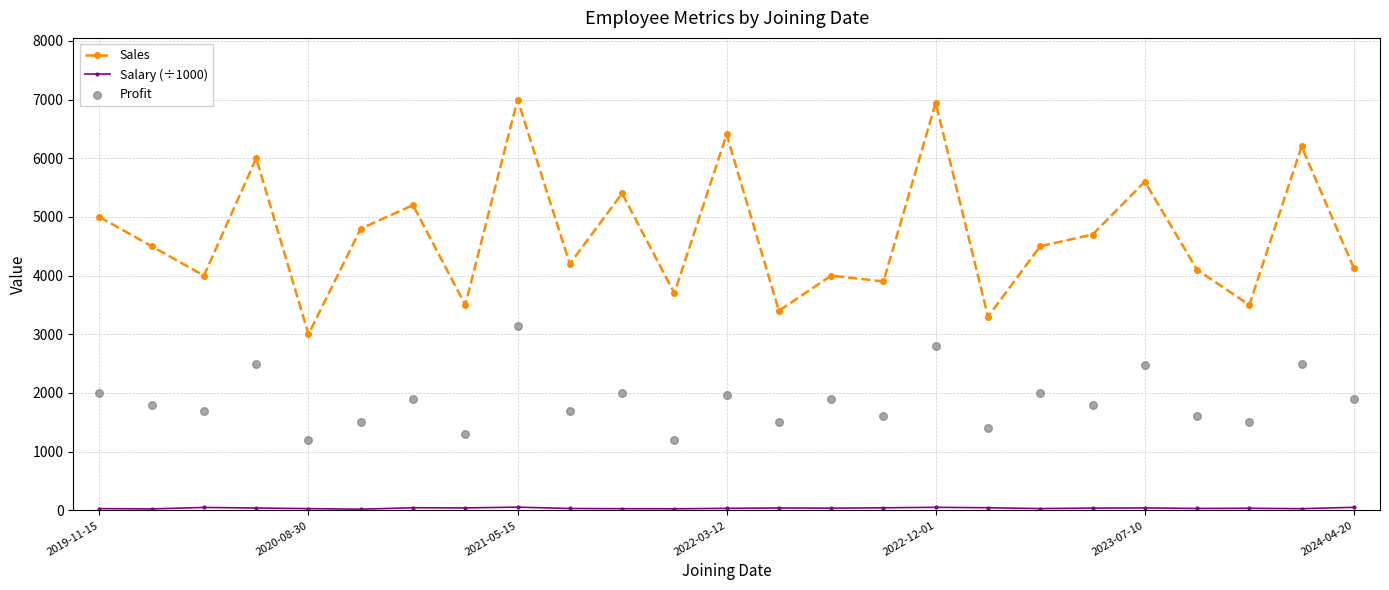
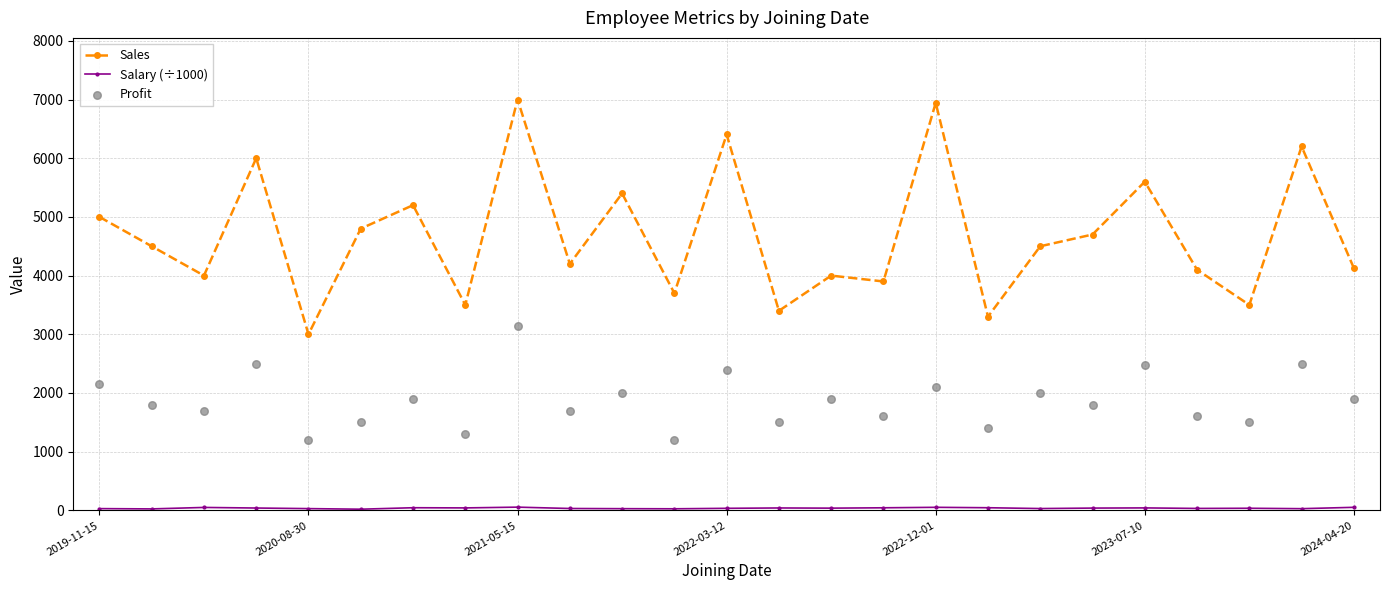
  {
    "Profit": {
-     "2019-11-15": 2000,
-     "2022-03-12": 2000,
-     "2022-12-01": 2800
+     "2019-11-15": 2200,
+     "2022-03-12": 2400,
+     "2022-12-01": 2100
    },
    "Sales": {
      "2019-11-15": 5000,
      "2020-08-30": 3000,
      "2021-05-15": 7000,
      "2022-03-12": 6400,
      "2022-12-01": 6900,
      "2023-07-10": 5600,
      "2024-04-20": 4100
    },
    "Salary (÷1000)": {
      "2019-11-15": 0,
      "2020-08-30": 0,
      "2021-05-15": 100,
      "2022-03-12": 0,
      "2022-12-01": 100,
      "2023-07-10": 0,
      "2024-04-20": 100
    }
  }
